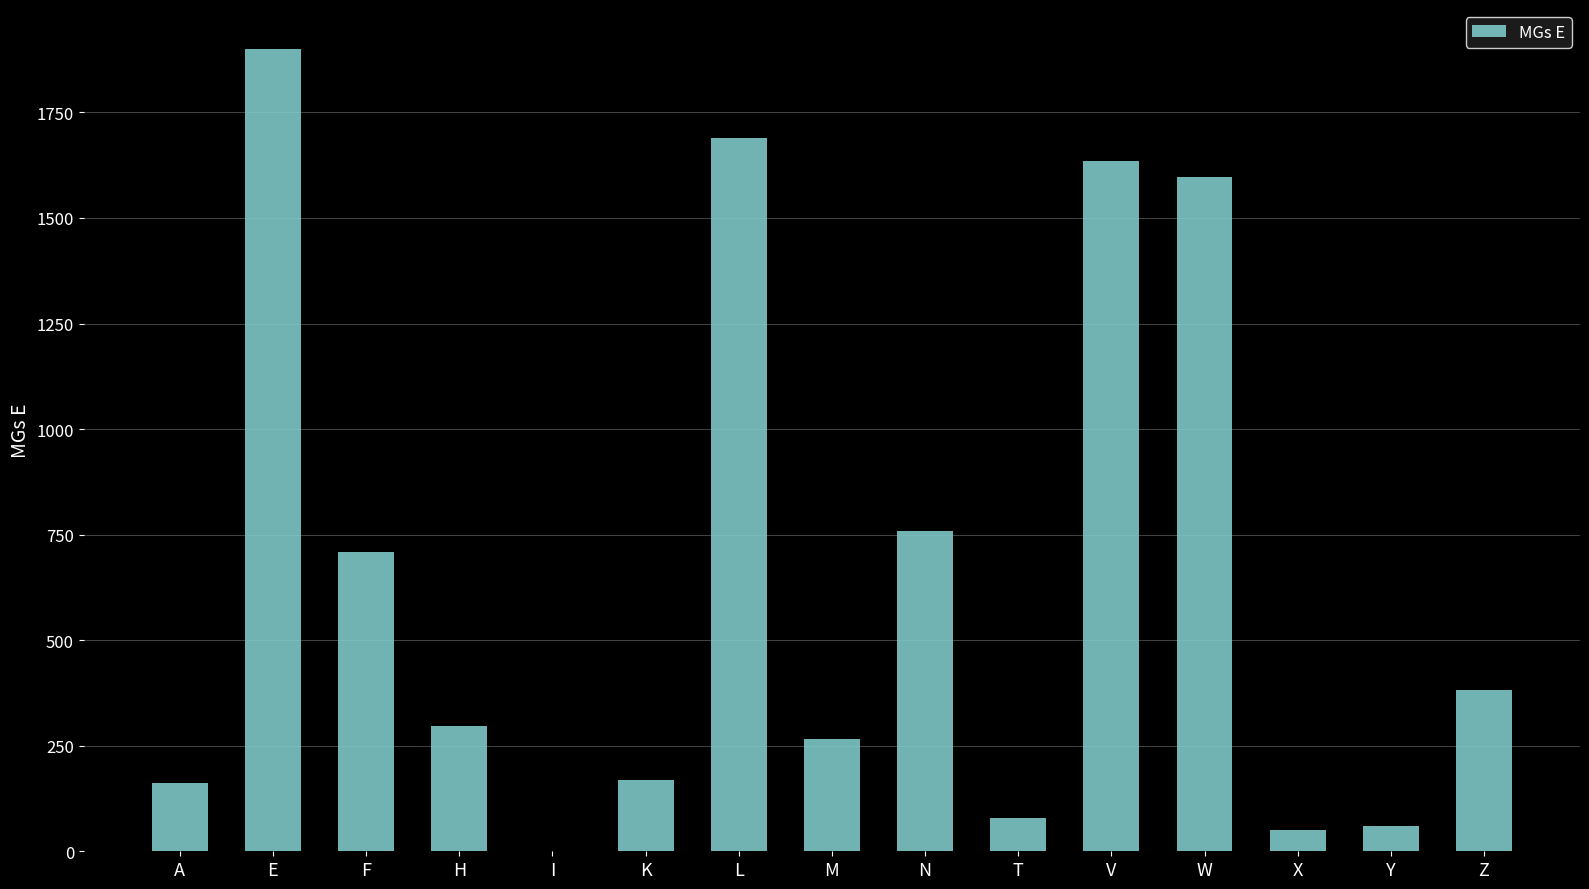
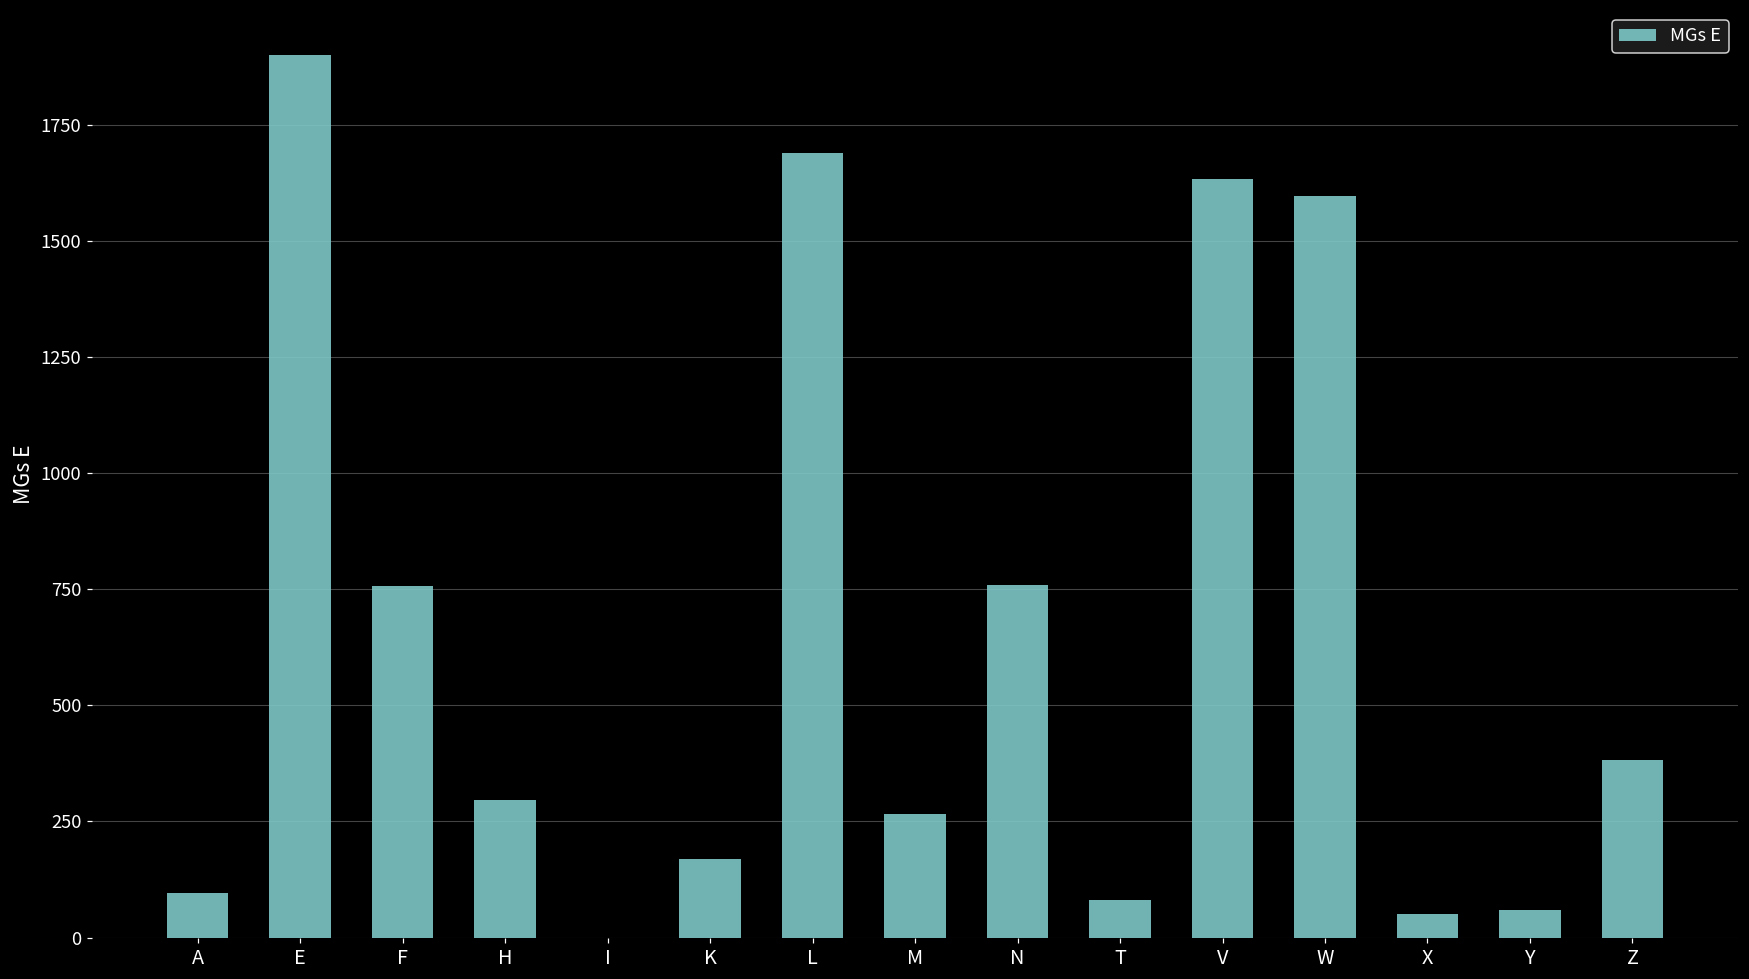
  {
-   "A": 160,
+   "A": 100,
    "E": 1900,
-   "F": 710,
+   "F": 760,
    "H": 300,
    "I": 0,
    "K": 170,
    "L": 1690,
    "M": 270,
    "N": 760,
    "T": 80,
    "V": 1630,
    "W": 1600,
    "X": 50,
    "Y": 60,
    "Z": 380
  }
